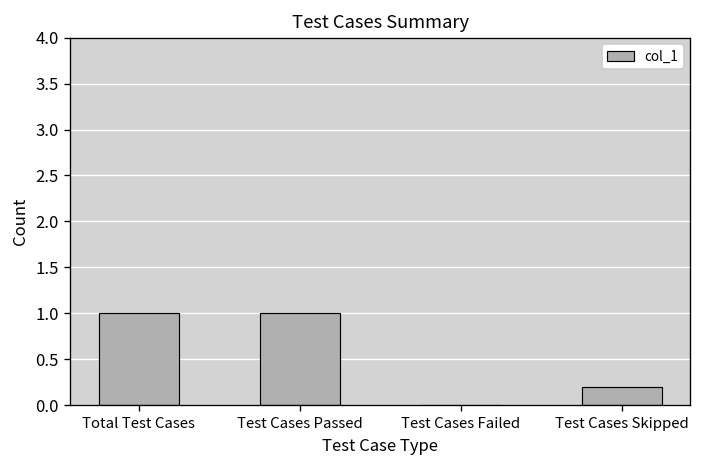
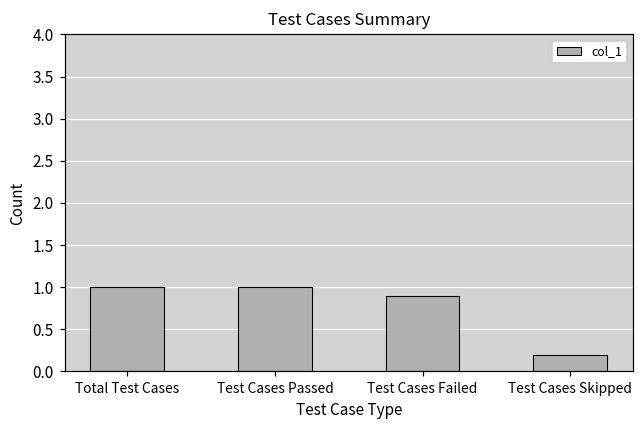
  {
    "Total Test Cases": 1.0,
    "Test Cases Passed": 1.0,
-   "Test Cases Failed": 0.0,
+   "Test Cases Failed": 0.9,
    "Test Cases Skipped": 0.2
  }
